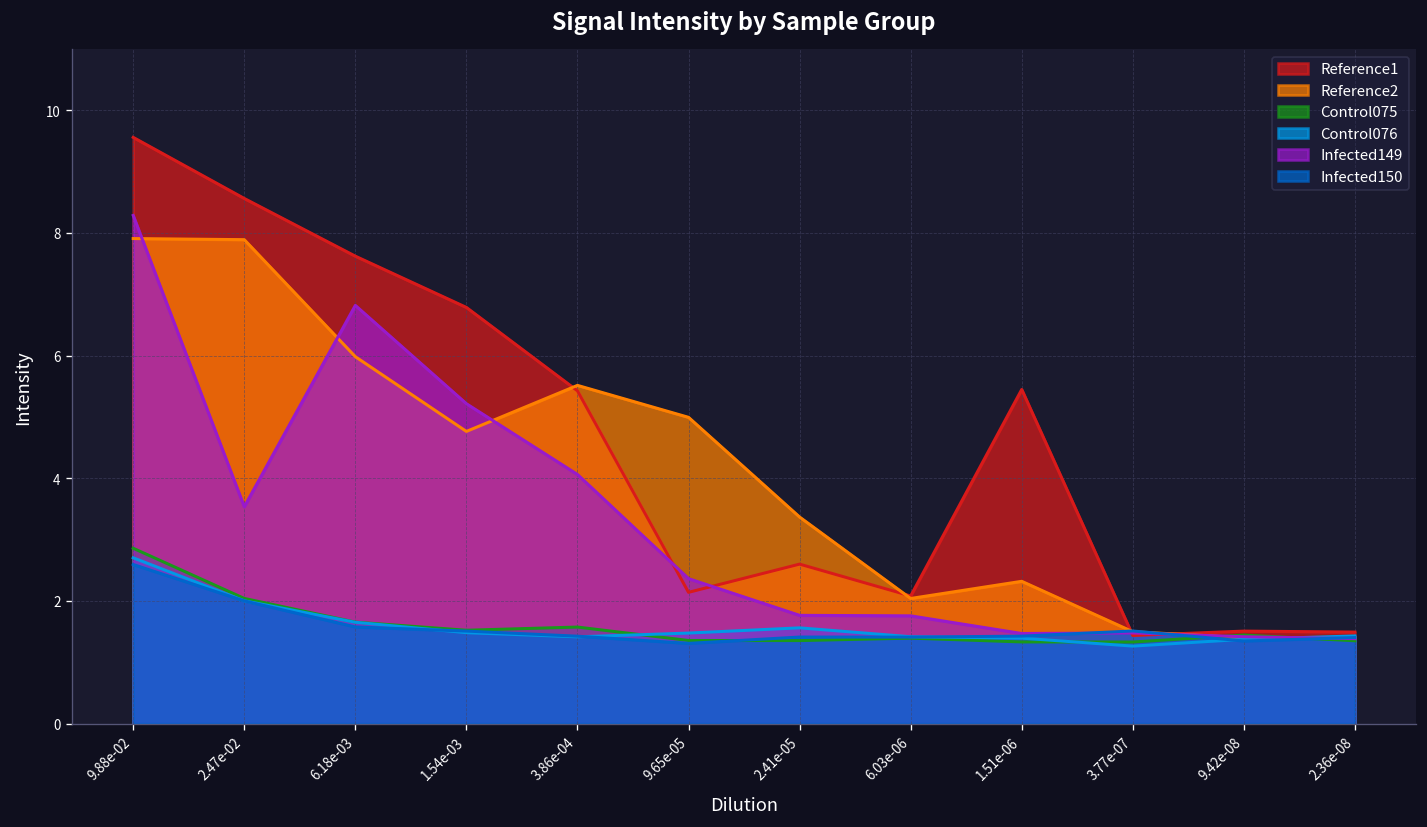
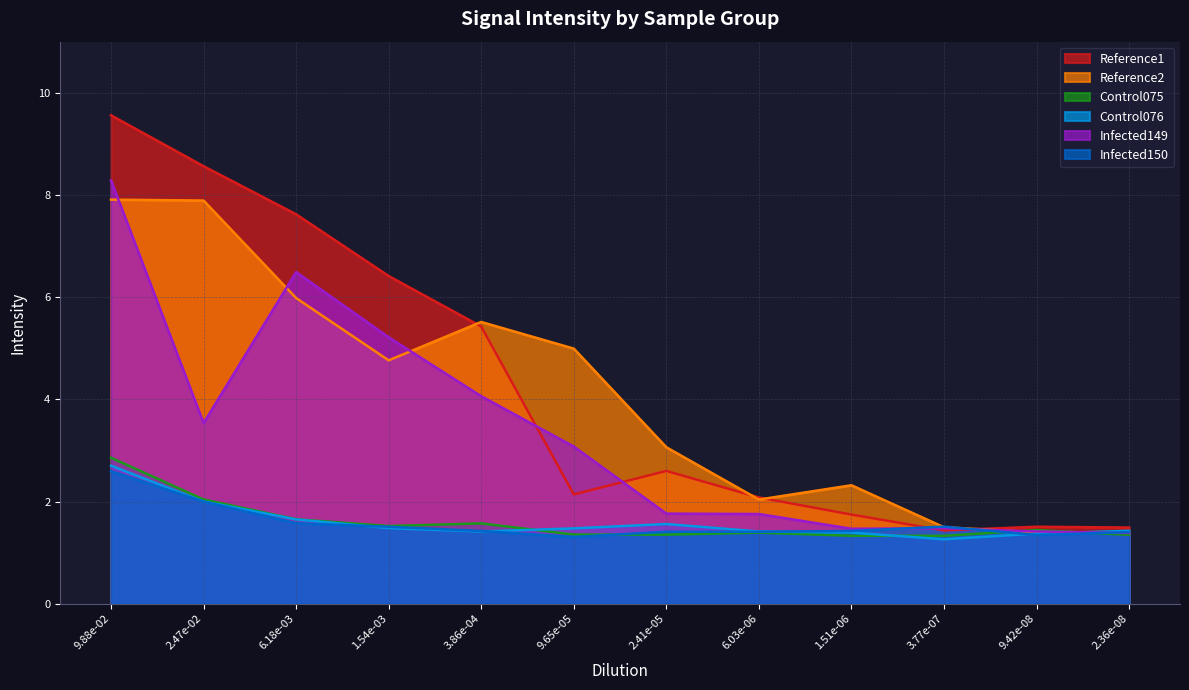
  {
    "Reference1": {
      "9.88e-02": 9.6,
      "2.47e-02": 8.6,
      "6.18e-03": 7.6,
-     "1.54e-03": 6.8,
+     "1.54e-03": 6.4,
      "3.86e-04": 5.4,
      "9.65e-05": 2.1,
      "2.41e-05": 2.6,
-     "1.51e-06": 5.4,
+     "1.51e-06": 1.7,
      "9.42e-08": 1.5,
      "2.36e-08": 1.5
    },
    "Reference2": {
      "9.88e-02": 7.9,
      "2.47e-02": 7.9,
      "6.18e-03": 6.0,
      "1.54e-03": 4.8,
      "3.86e-04": 5.5,
      "9.65e-05": 5.0,
-     "2.41e-05": 3.4,
+     "2.41e-05": 3.1,
      "1.51e-06": 2.3
    },
    "Control075": {
      "9.88e-02": 2.9,
      "3.86e-04": 1.6,
      "2.41e-05": 1.4,
      "1.51e-06": 1.3,
      "3.77e-07": 1.3
    },
    "Infected149": {
      "9.88e-02": 8.3,
      "2.47e-02": 3.5,
-     "6.18e-03": 6.8,
+     "6.18e-03": 6.5,
      "1.54e-03": 5.2,
      "3.86e-04": 4.1,
-     "9.65e-05": 2.4,
+     "9.65e-05": 3.1,
      "2.41e-05": 1.8,
      "6.03e-06": 1.8
    }
  }
